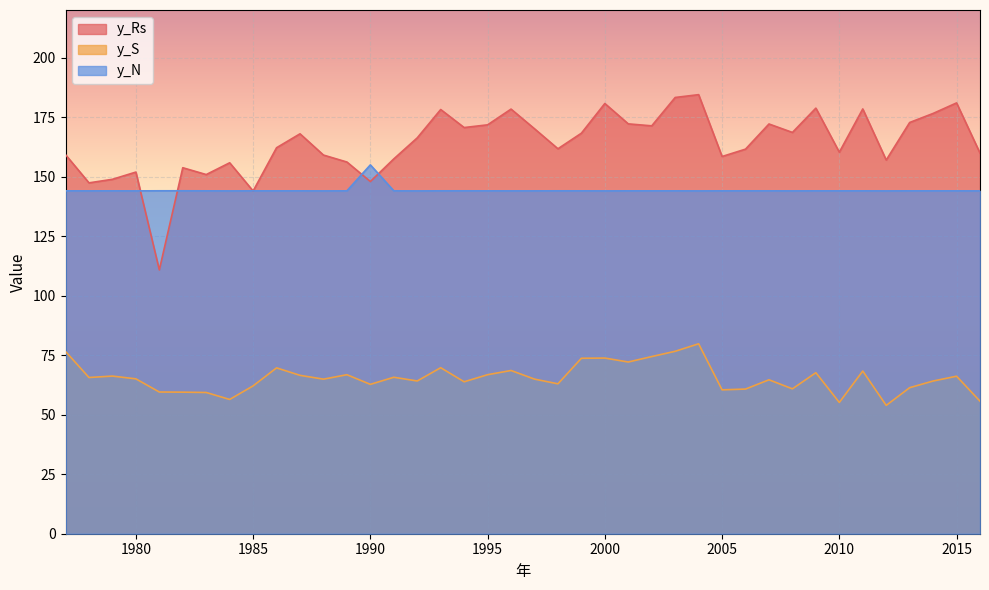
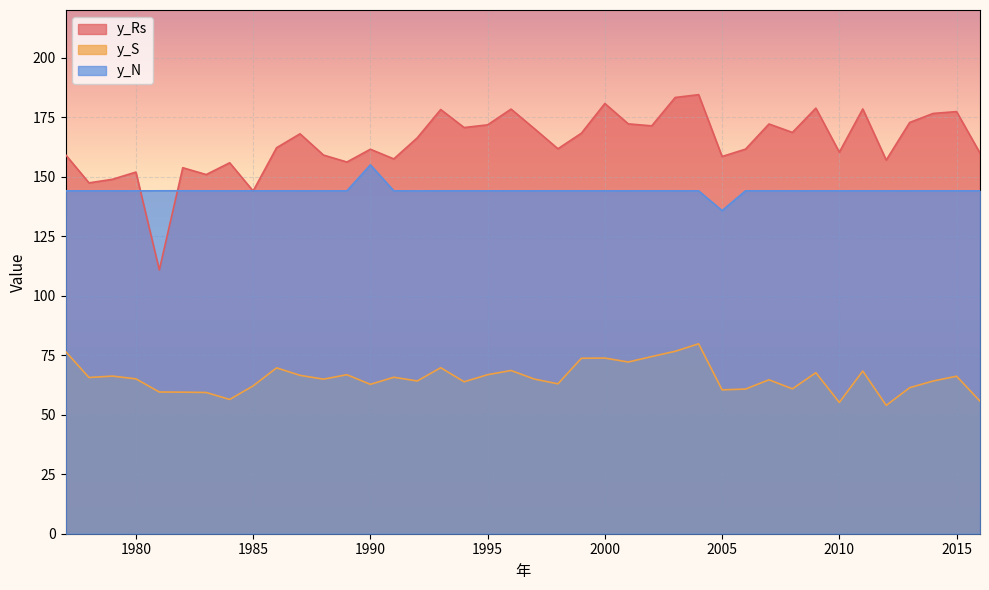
  {
    "y_Rs": {
      "1980": 152,
-     "1990": 148,
+     "1990": 162,
      "1995": 172,
      "2000": 181,
      "2005": 158,
      "2010": 160,
-     "2015": 181
+     "2015": 177
    },
    "y_S": {
      "1980": 65,
      "1985": 62,
      "1990": 63,
      "1995": 67,
      "2000": 74,
      "2005": 60,
      "2010": 55,
      "2015": 66
    },
    "y_N": {
      "1980": 144,
      "1990": 155,
      "1995": 144,
      "2000": 144,
-     "2005": 144,
+     "2005": 136,
      "2010": 144,
      "2015": 144
    }
  }
